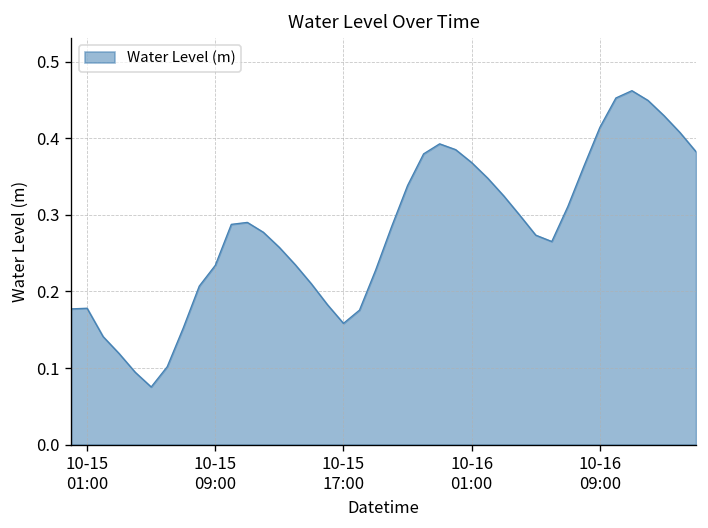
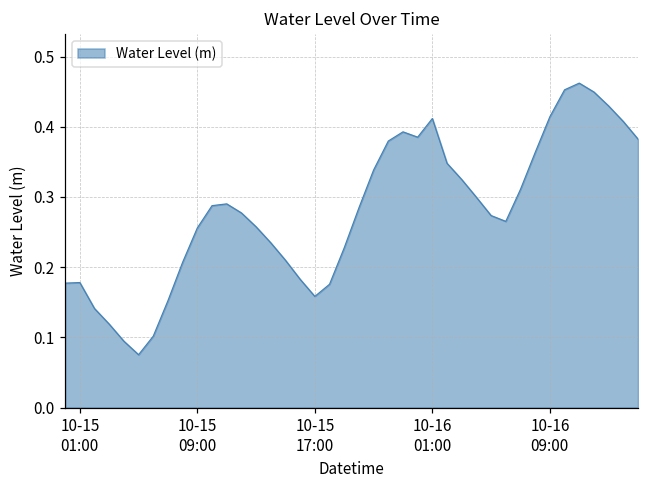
  {
    "10-15 01:00": 0.18,
-   "10-15 09:00": 0.23,
+   "10-15 09:00": 0.26,
    "10-15 17:00": 0.16,
-   "10-16 01:00": 0.37,
+   "10-16 01:00": 0.41,
    "10-16 09:00": 0.41
  }
